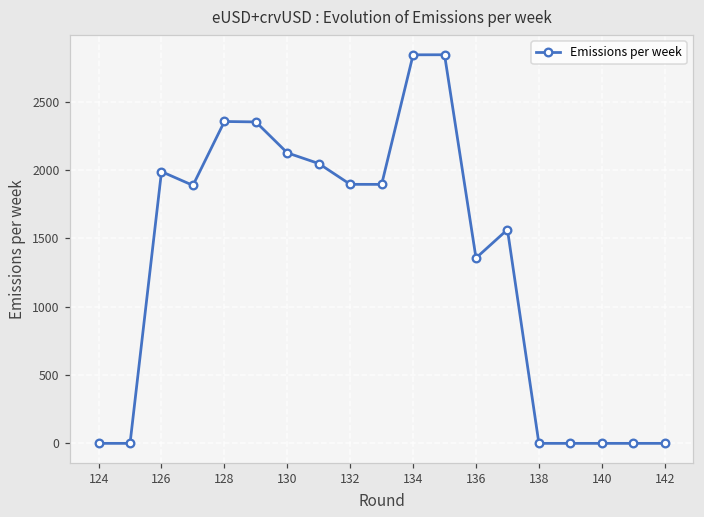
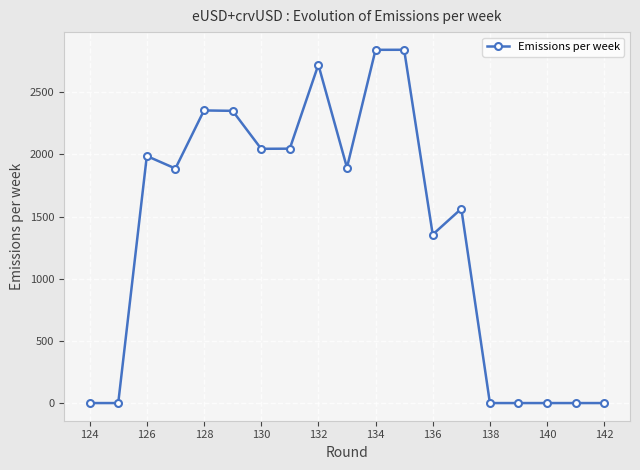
  {
    "124": 0,
    "126": 1990,
    "128": 2350,
-   "130": 2120,
-   "132": 1890,
+   "130": 2050,
+   "132": 2720,
    "134": 2840,
    "136": 1360,
    "138": 0,
    "140": 0,
    "142": 0
  }
